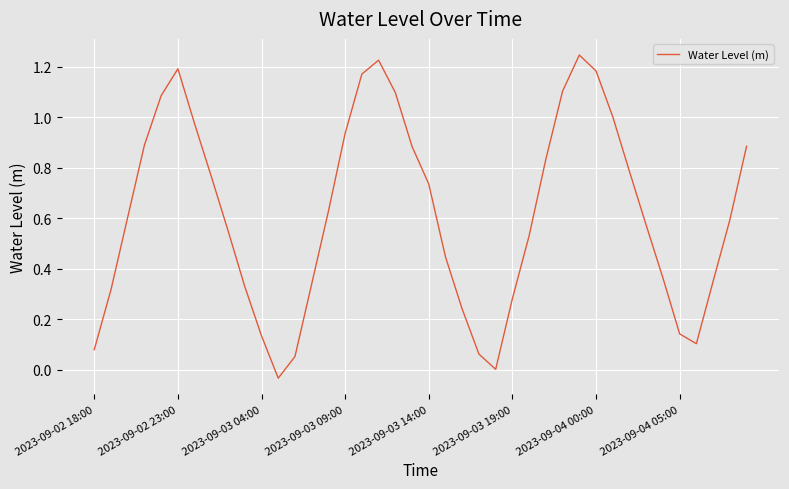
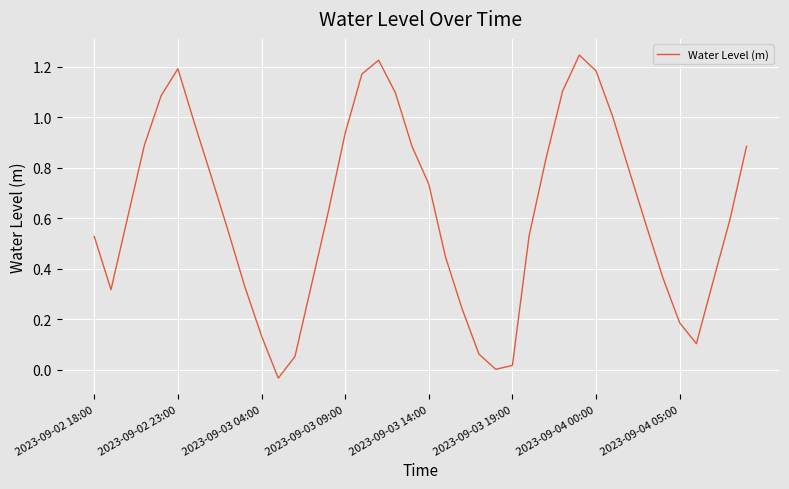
  {
-   "2023-09-02 18:00": 0.08,
+   "2023-09-02 18:00": 0.53,
    "2023-09-02 23:00": 1.19,
    "2023-09-03 04:00": 0.13,
    "2023-09-03 09:00": 0.94,
    "2023-09-03 14:00": 0.74,
-   "2023-09-03 19:00": 0.28,
+   "2023-09-03 19:00": 0.02,
    "2023-09-04 00:00": 1.18,
-   "2023-09-04 05:00": 0.14
+   "2023-09-04 05:00": 0.19
  }
